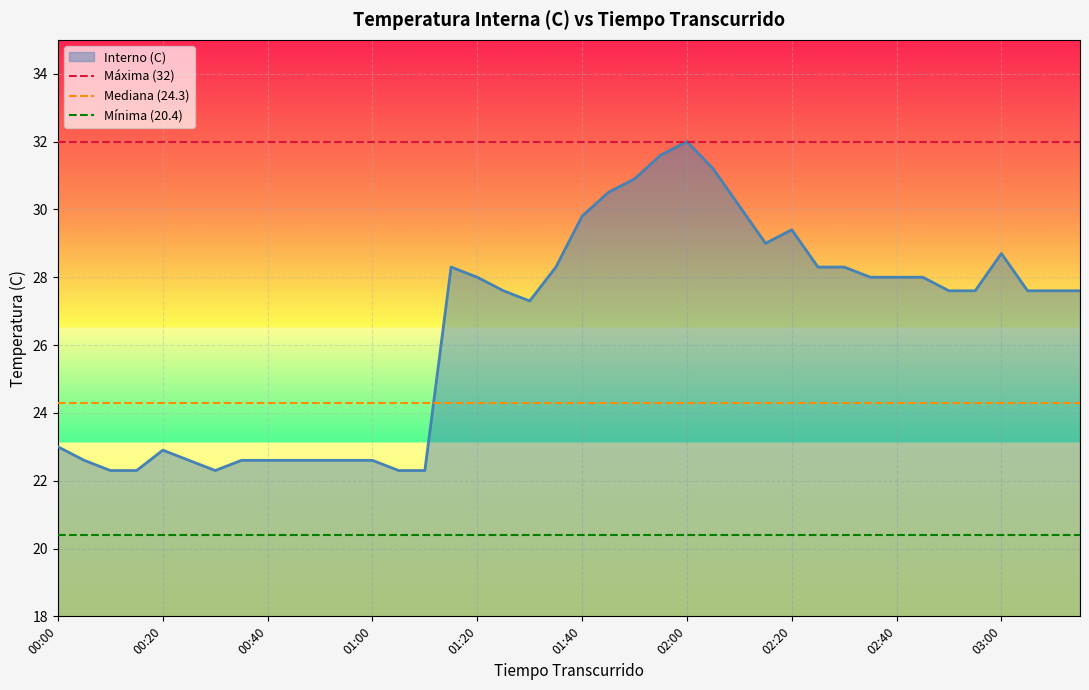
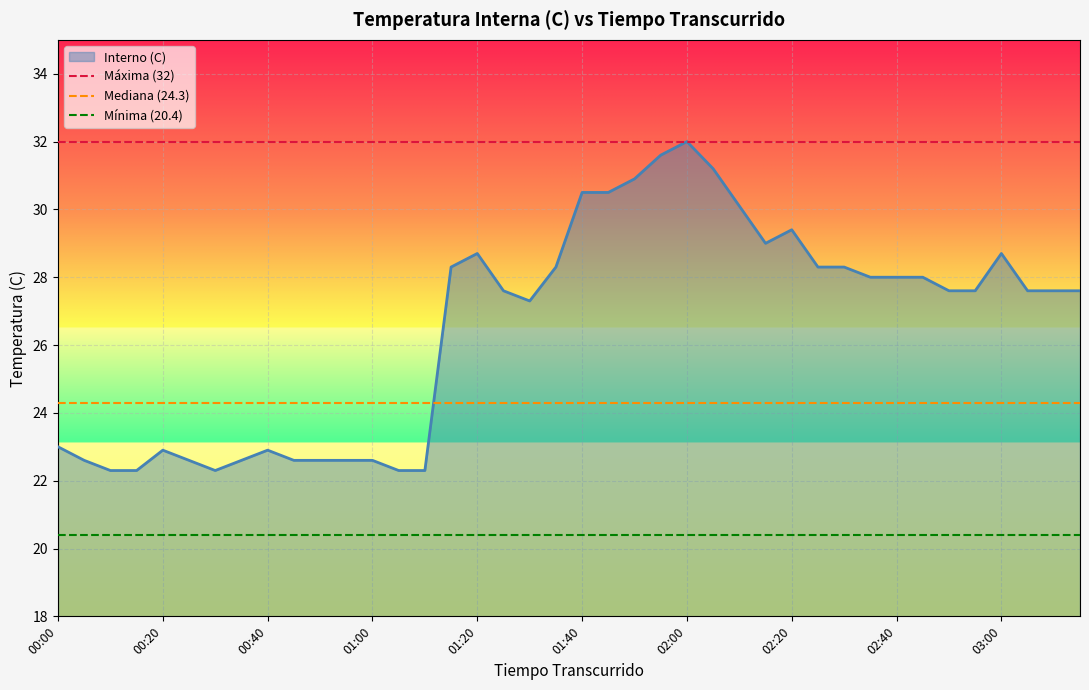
  {
    "00:00": 23.0,
    "00:20": 22.9,
-   "00:40": 22.6,
+   "00:40": 22.9,
    "01:00": 22.6,
-   "01:20": 28.0,
-   "01:40": 29.8,
+   "01:20": 28.7,
+   "01:40": 30.5,
    "02:00": 32.0,
    "02:20": 29.4,
    "02:40": 28.0,
    "03:00": 28.7
  }
